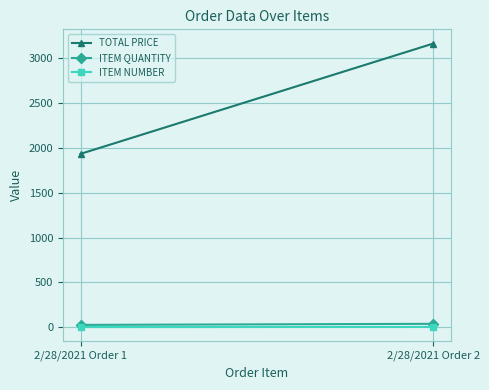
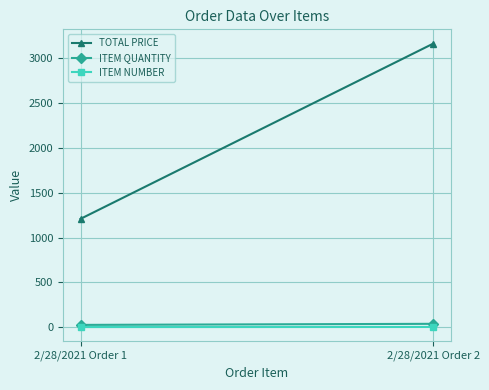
  {
    "TOTAL PRICE": {
-     "2/28/2021 Order 1": 1900,
+     "2/28/2021 Order 1": 1200,
      "2/28/2021 Order 2": 3200
    },
    "ITEM QUANTITY": {
      "2/28/2021 Order 2": 0
    },
    "ITEM NUMBER": {
      "2/28/2021 Order 2": 0
    }
  }
